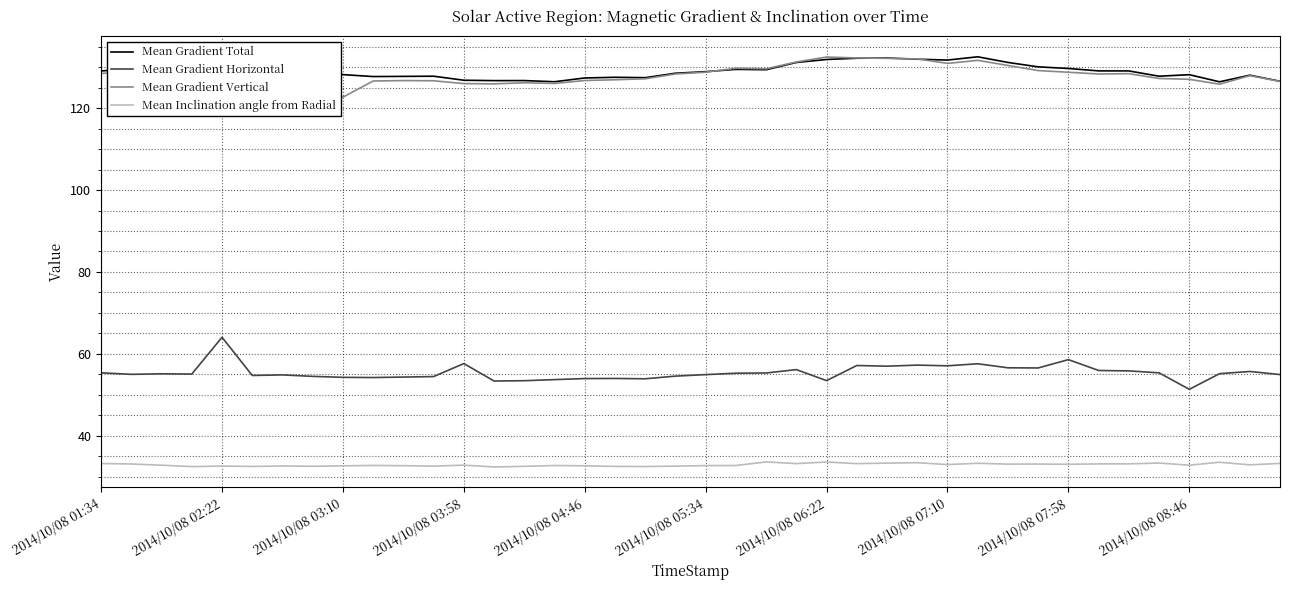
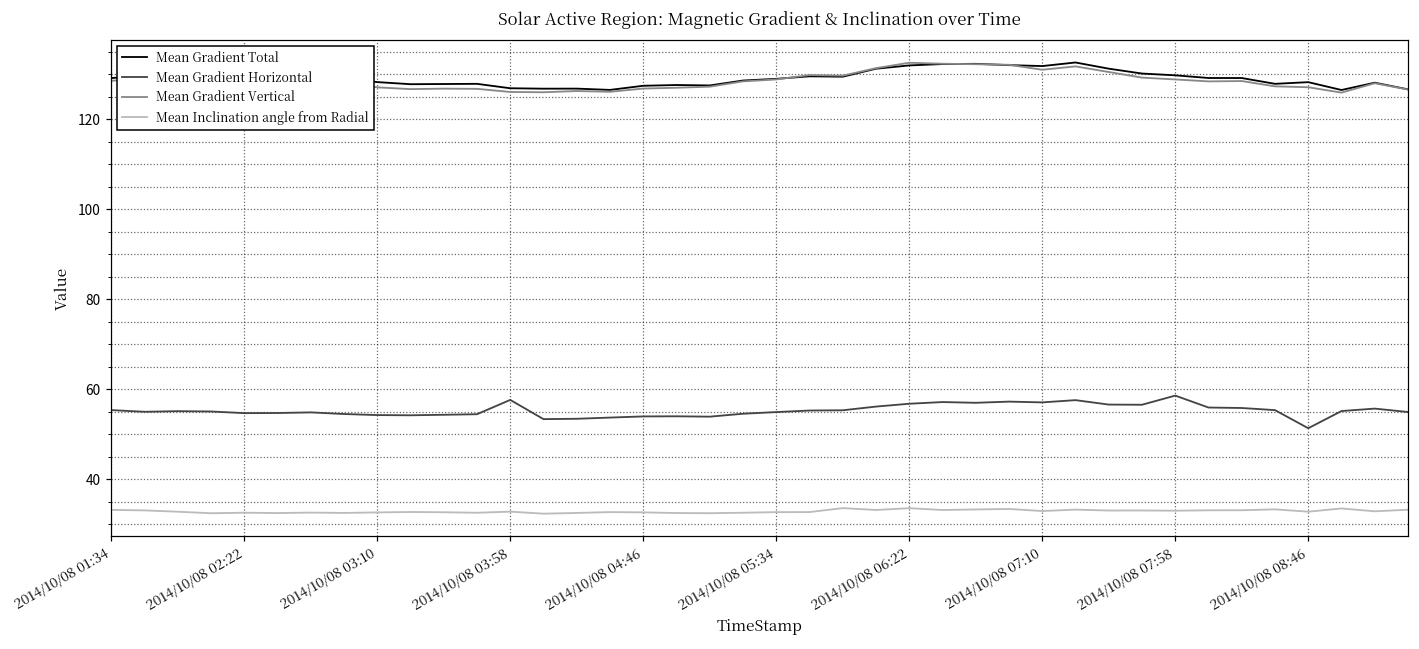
  {
    "Mean Gradient Total": {
      "2014/10/08 03:10": 128,
      "2014/10/08 03:58": 127,
      "2014/10/08 07:10": 132,
      "2014/10/08 07:58": 130,
      "2014/10/08 08:46": 128
    },
    "Mean Gradient Horizontal": {
      "2014/10/08 01:34": 55,
-     "2014/10/08 02:22": 64,
+     "2014/10/08 02:22": 55,
      "2014/10/08 03:10": 54,
      "2014/10/08 03:58": 58,
      "2014/10/08 04:46": 54,
      "2014/10/08 05:34": 55,
-     "2014/10/08 06:22": 53,
+     "2014/10/08 06:22": 57,
      "2014/10/08 07:10": 57,
      "2014/10/08 07:58": 59,
      "2014/10/08 08:46": 51
    },
    "Mean Gradient Vertical": {
-     "2014/10/08 03:10": 123,
+     "2014/10/08 03:10": 127,
      "2014/10/08 03:58": 126,
      "2014/10/08 07:10": 131,
      "2014/10/08 07:58": 129,
      "2014/10/08 08:46": 127
    },
    "Mean Inclination angle from Radial": {
      "2014/10/08 01:34": 33,
      "2014/10/08 02:22": 33,
      "2014/10/08 03:10": 33,
      "2014/10/08 03:58": 33,
      "2014/10/08 04:46": 33,
      "2014/10/08 05:34": 33,
      "2014/10/08 06:22": 34,
      "2014/10/08 07:10": 33,
      "2014/10/08 07:58": 33,
      "2014/10/08 08:46": 33
    }
  }
